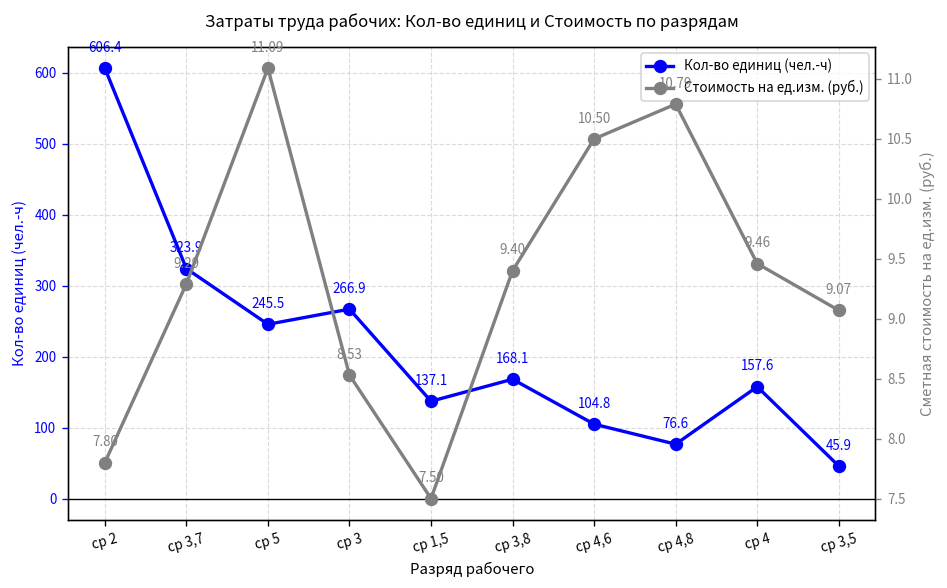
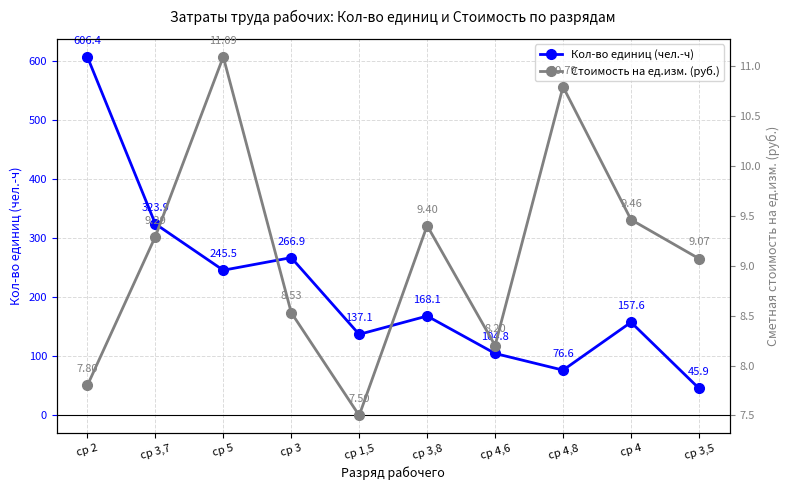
  {
    "Кол-во единиц (чел.-ч)": {
      "ср 2": 606.4,
      "ср 3,7": 323.9,
      "ср 5": 245.5,
      "ср 3": 266.9,
      "ср 1,5": 137.1,
      "ср 3,8": 168.1,
      "ср 4,8": 76.6,
      "ср 4": 157.6,
      "ср 3,5": 45.9
    },
    "Стоимость на ед.изм. (руб.)": {
      "ср 2": 7.80,
      "ср 5": 11.09,
      "ср 3": 8.53,
      "ср 1,5": 7.50,
      "ср 3,8": 9.40,
-     "ср 4,6": 10.50,
+     "ср 4,6": 8.20,
      "ср 4": 9.46,
      "ср 3,5": 9.07
    }
  }
